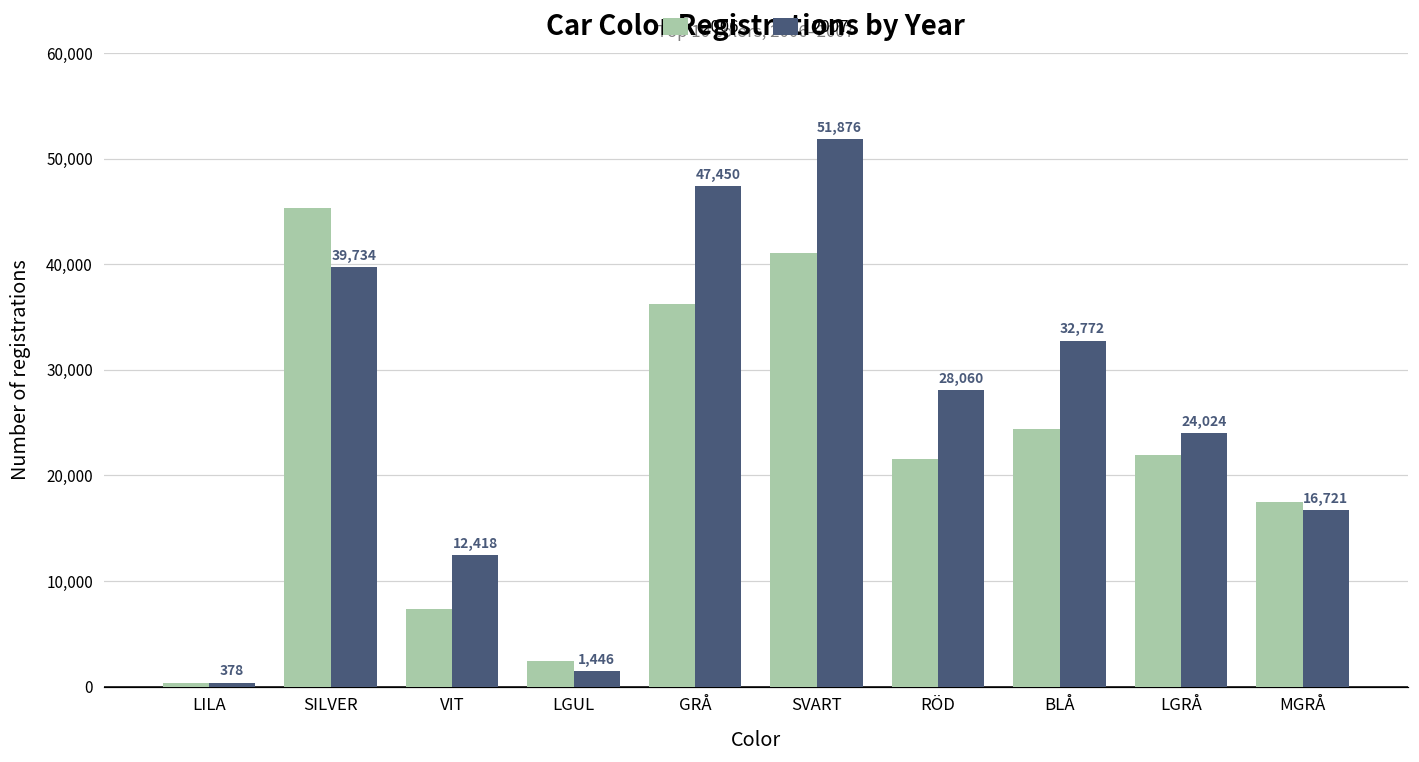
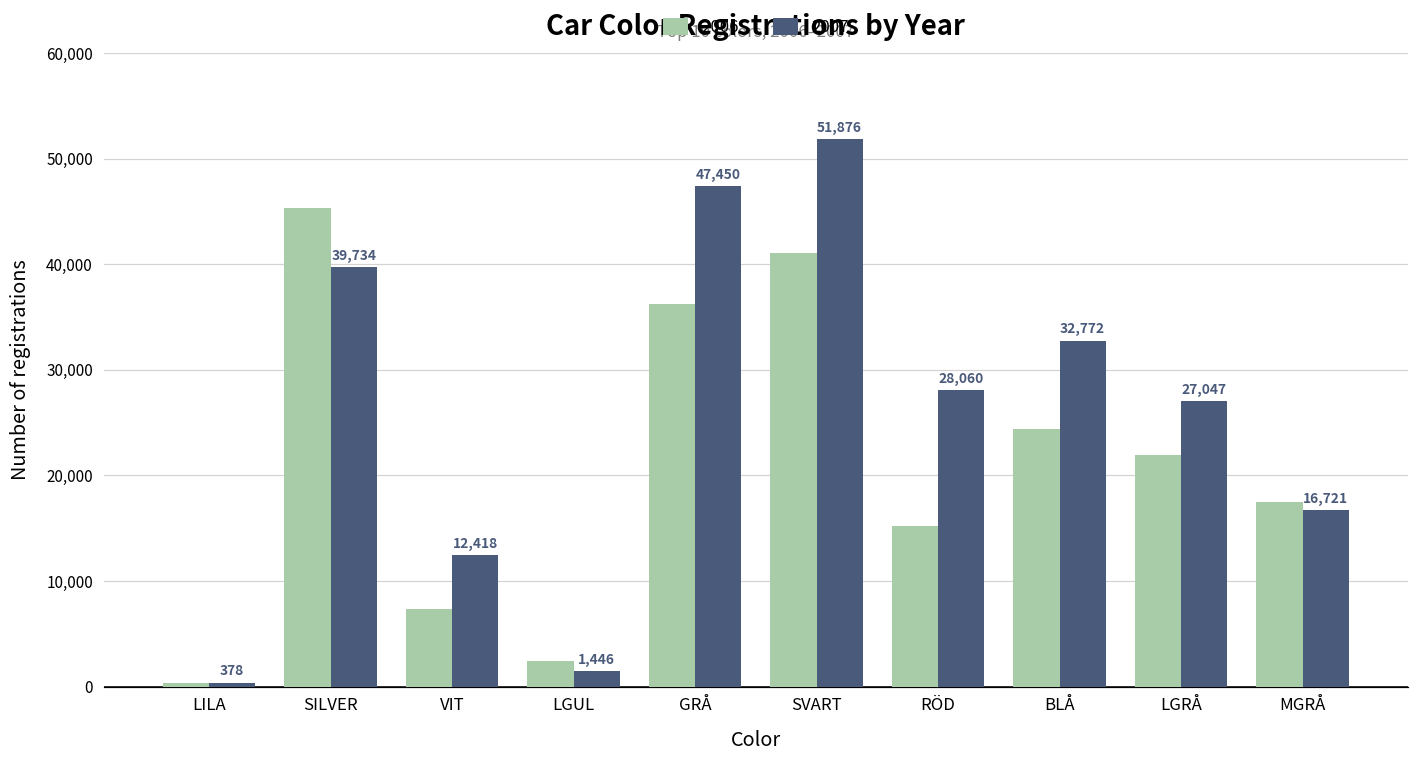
  {
    "2006": {
      "LILA": "0",
      "SILVER": "45,000",
      "VIT": "7,000",
      "LGUL": "2,000",
      "GRÅ": "36,000",
      "SVART": "41,000",
-     "RÖD": "22,000",
+     "RÖD": "15,000",
      "BLÅ": "24,000",
      "LGRÅ": "22,000",
      "MGRÅ": "17,000"
    },
    "2007": {
      "LILA": "378",
      "SILVER": "39,734",
      "VIT": "12,418",
      "LGUL": "1,446",
      "GRÅ": "47,450",
      "SVART": "51,876",
      "RÖD": "28,060",
      "BLÅ": "32,772",
-     "LGRÅ": "24,024",
+     "LGRÅ": "27,047",
      "MGRÅ": "16,721"
    }
  }
